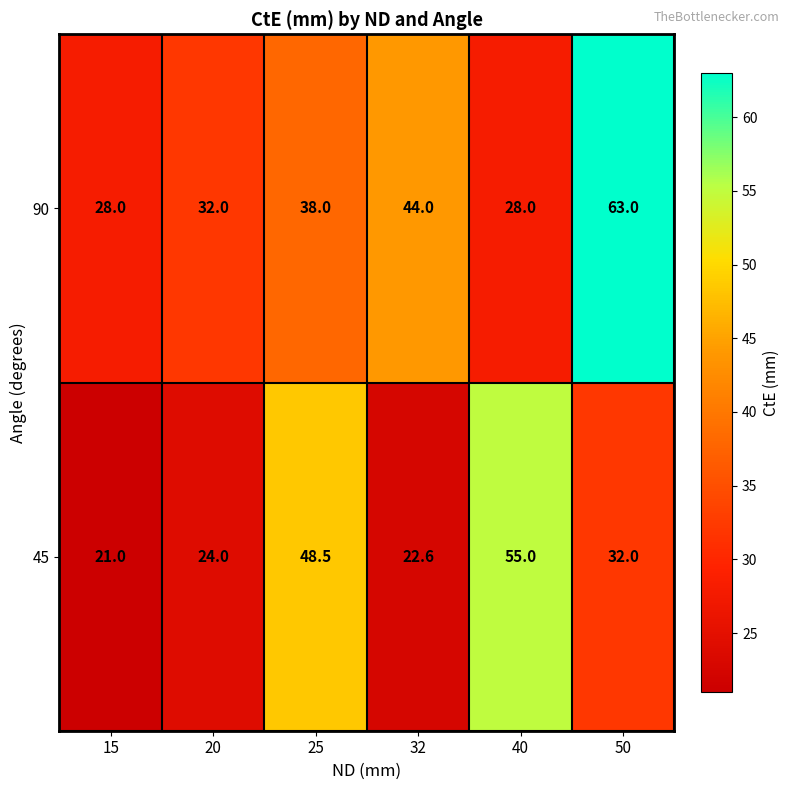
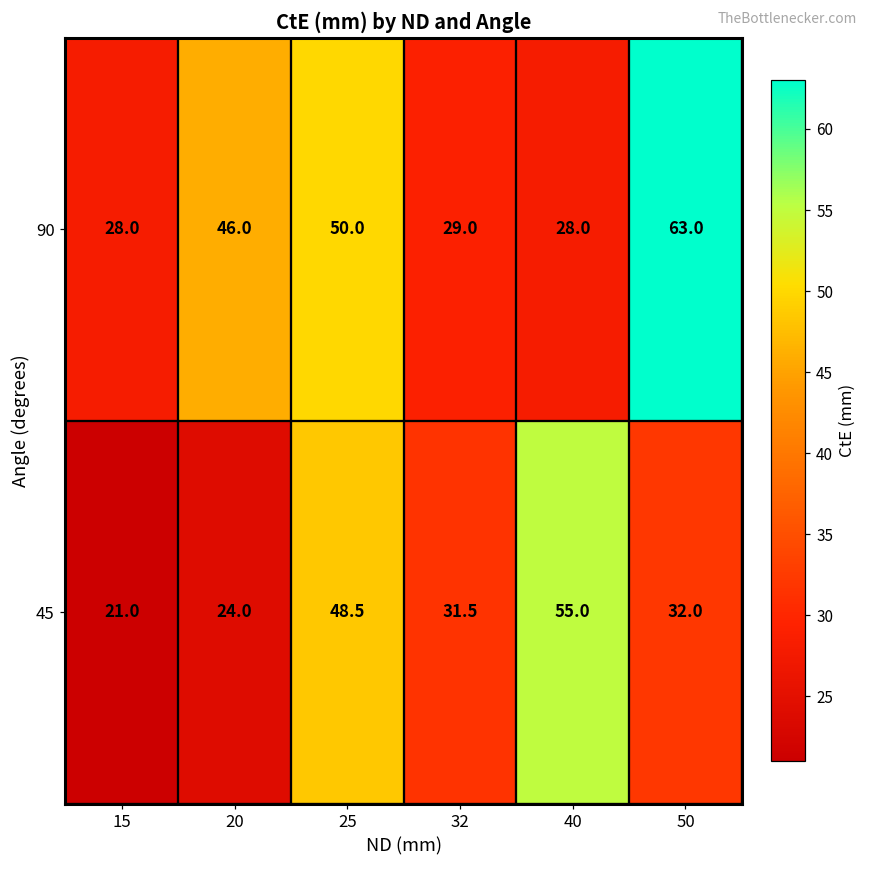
  {
    "90": {
      "15": 28.0,
-     "20": 32.0,
-     "25": 38.0,
-     "32": 44.0,
+     "20": 46.0,
+     "25": 50.0,
+     "32": 29.0,
      "40": 28.0,
      "50": 63.0
    },
    "45": {
      "15": 21.0,
      "20": 24.0,
      "25": 48.5,
-     "32": 22.6,
+     "32": 31.5,
      "40": 55.0,
      "50": 32.0
    }
  }
